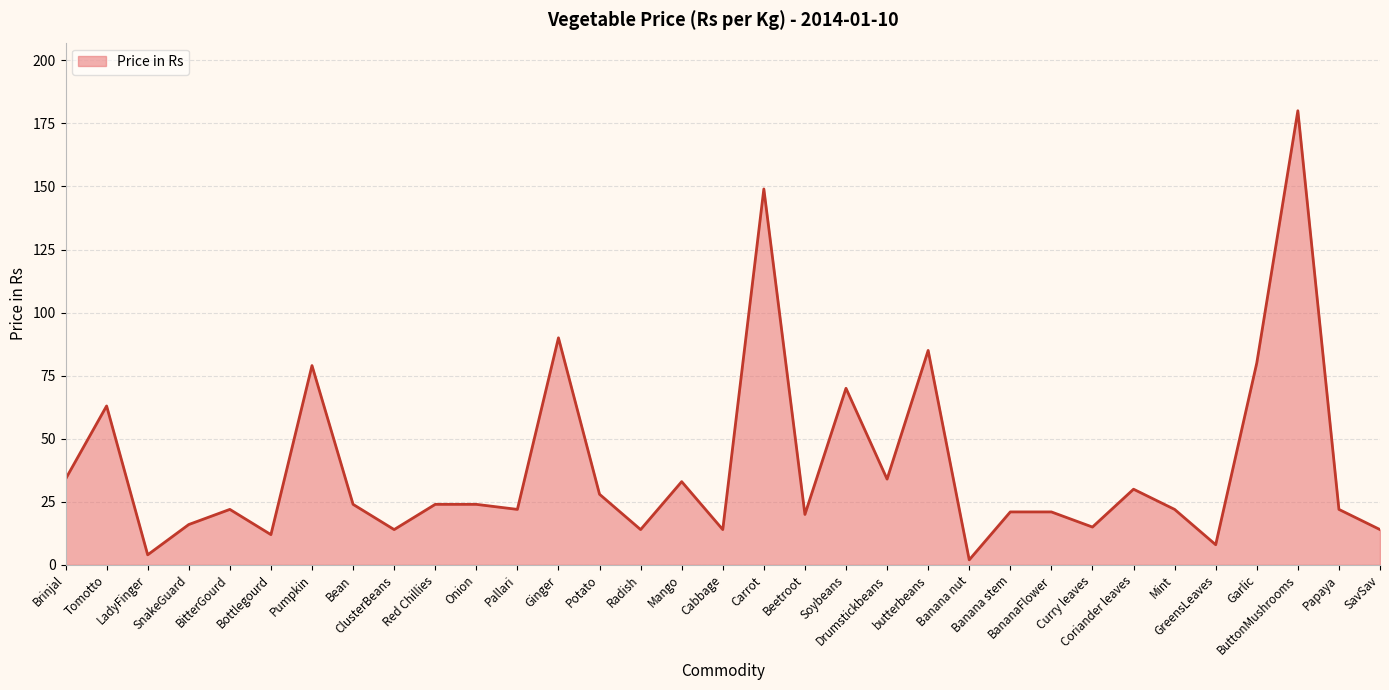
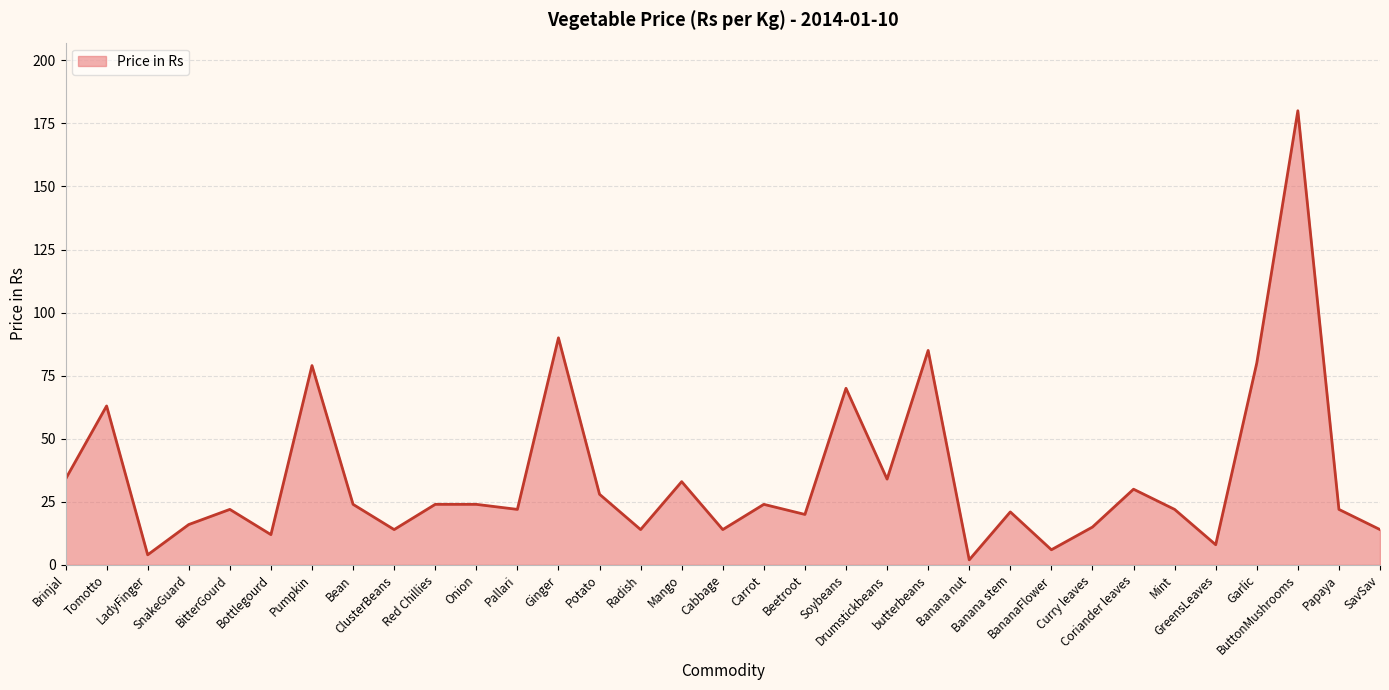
  {
    "Brinjal": 34,
    "Tomotto": 63,
    "LadyFinger": 4,
    "SnakeGuard": 16,
    "BitterGourd": 22,
    "Bottlegourd": 12,
    "Pumpkin": 79,
    "Bean": 24,
    "ClusterBeans": 14,
    "Red Chillies": 24,
    "Onion": 24,
    "Pallari": 22,
    "Ginger": 90,
    "Potato": 28,
    "Radish": 14,
    "Mango": 33,
    "Cabbage": 14,
-   "Carrot": 149,
+   "Carrot": 24,
    "Beetroot": 20,
    "Soybeans": 70,
    "Drumstickbeans": 34,
    "butterbeans": 85,
    "Banana nut": 2,
    "Banana stem": 21,
-   "BananaFlower": 21,
+   "BananaFlower": 6,
    "Curry leaves": 15,
    "Coriander leaves": 30,
    "Mint": 22,
    "GreensLeaves": 8,
    "Garlic": 80,
    "ButtonMushrooms": 180,
    "Papaya": 22,
    "SavSav": 14
  }
